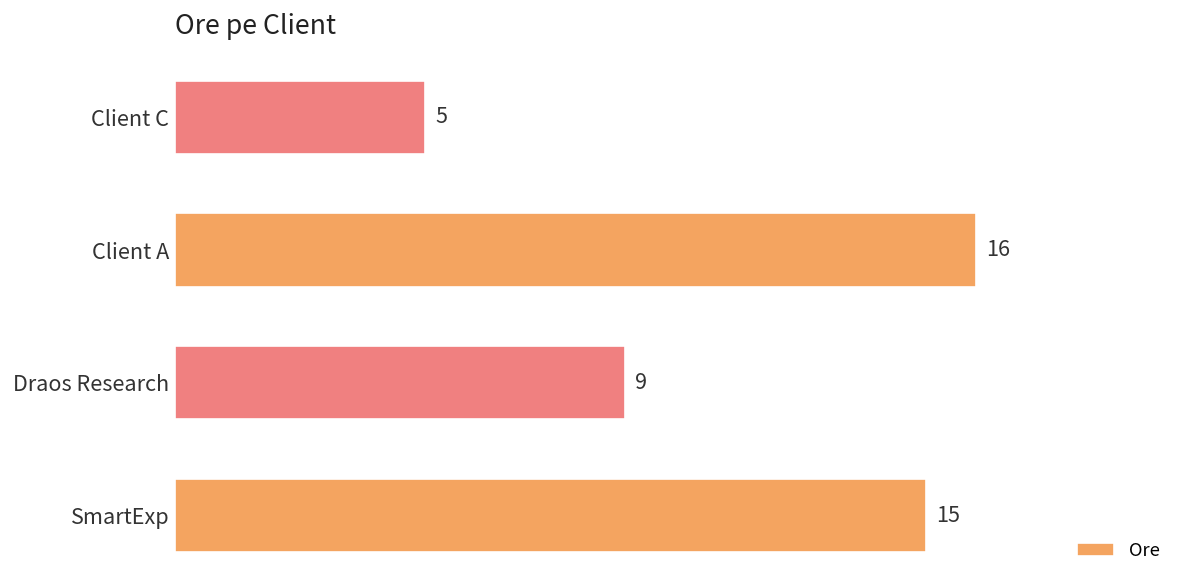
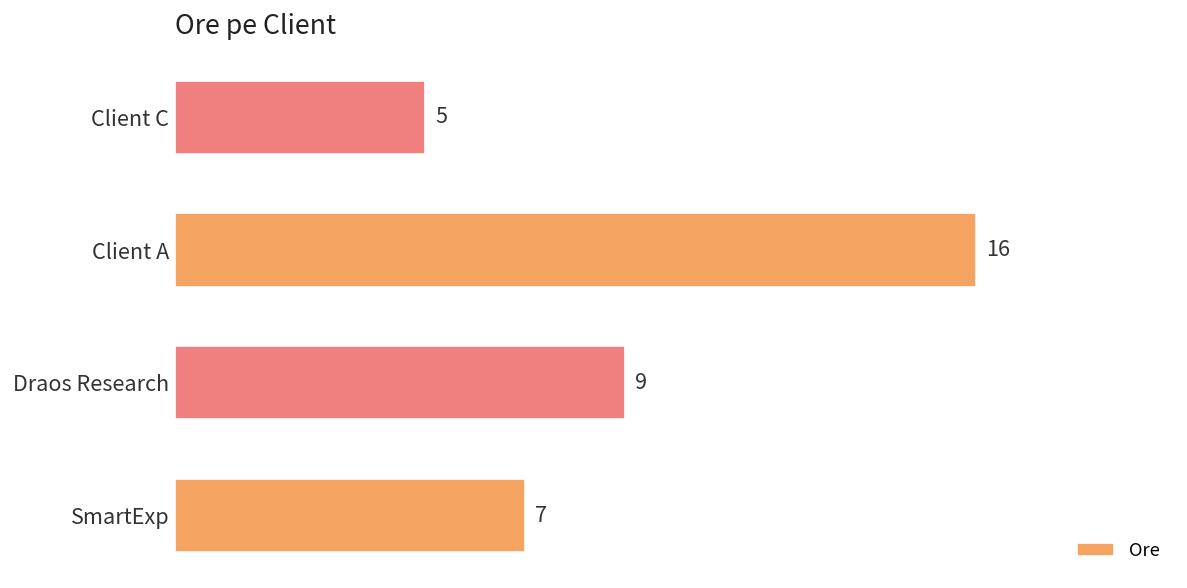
  {
    "Client C": 5,
    "Client A": 16,
    "Draos Research": 9,
-   "SmartExp": 15
+   "SmartExp": 7
  }
